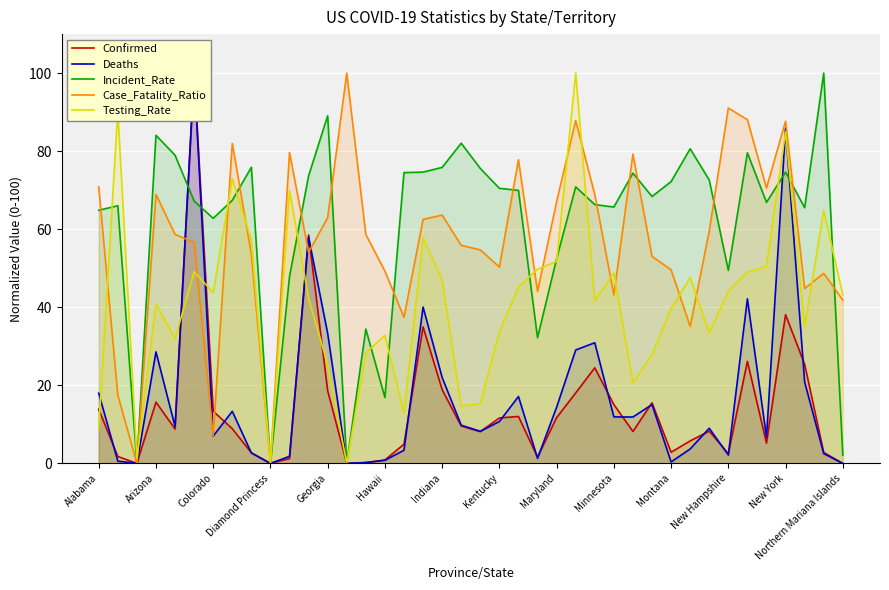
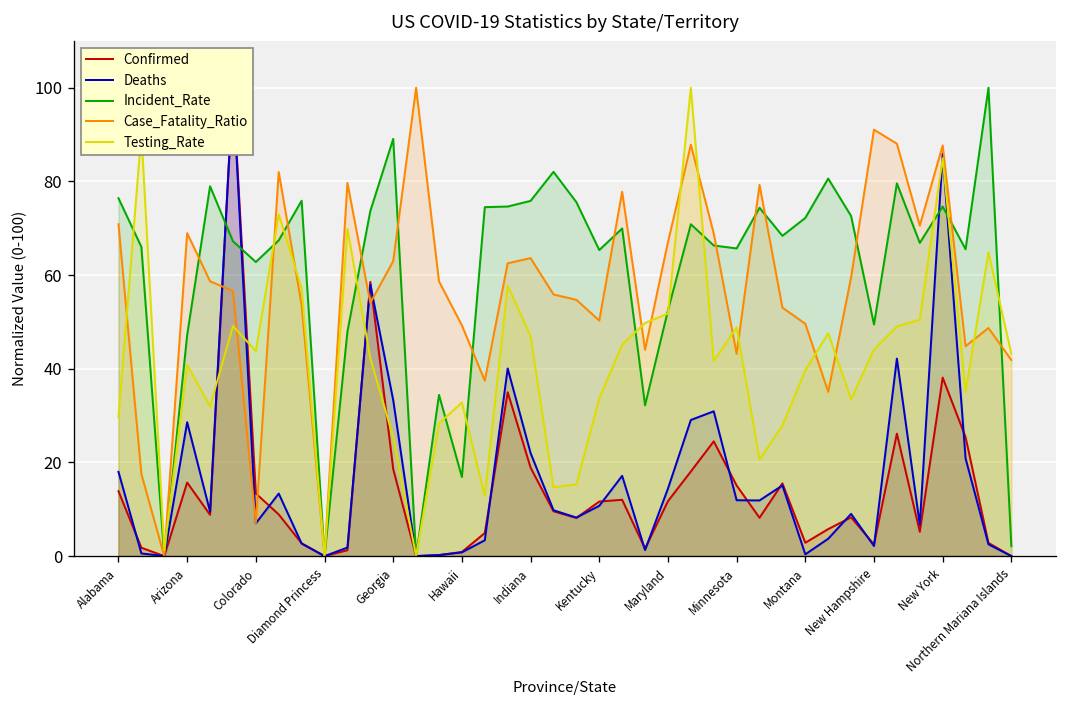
  {
    "Confirmed": {
      "Alabama": 14,
      "Arizona": 16,
      "Colorado": 13,
      "Georgia": 19,
      "Indiana": 19,
      "Kentucky": 12,
      "Maryland": 12,
      "Minnesota": 15,
      "Montana": 3,
      "New York": 38
    },
    "Deaths": {
      "Alabama": 18,
      "Arizona": 29,
      "Georgia": 33,
      "Indiana": 22,
      "Kentucky": 11,
      "Maryland": 14,
      "Minnesota": 12,
      "Montana": 0,
      "New York": 86
    },
    "Incident_Rate": {
-     "Alabama": 65,
-     "Arizona": 84,
+     "Alabama": 76,
+     "Arizona": 47,
      "Colorado": 63,
      "Georgia": 89,
      "Hawaii": 17,
      "Indiana": 76,
-     "Kentucky": 70,
+     "Kentucky": 65,
      "Maryland": 52,
      "Minnesota": 66,
      "Montana": 72,
      "New Hampshire": 49,
      "New York": 75,
      "Northern Mariana Islands": 2
    },
    "Case_Fatality_Ratio": {
      "Alabama": 71,
      "Arizona": 69,
      "Georgia": 63,
      "Hawaii": 49,
      "Indiana": 64,
      "Kentucky": 50,
      "Maryland": 67,
      "Minnesota": 43,
      "Montana": 50,
      "New Hampshire": 91,
      "New York": 88,
      "Northern Mariana Islands": 42
    },
    "Testing_Rate": {
-     "Alabama": 9,
+     "Alabama": 30,
      "Arizona": 41,
      "Colorado": 44,
      "Georgia": 25,
      "Hawaii": 33,
      "Indiana": 47,
      "Kentucky": 34,
      "Maryland": 52,
      "Minnesota": 49,
      "Montana": 40,
      "New Hampshire": 44,
      "New York": 85,
      "Northern Mariana Islands": 43
    }
  }
